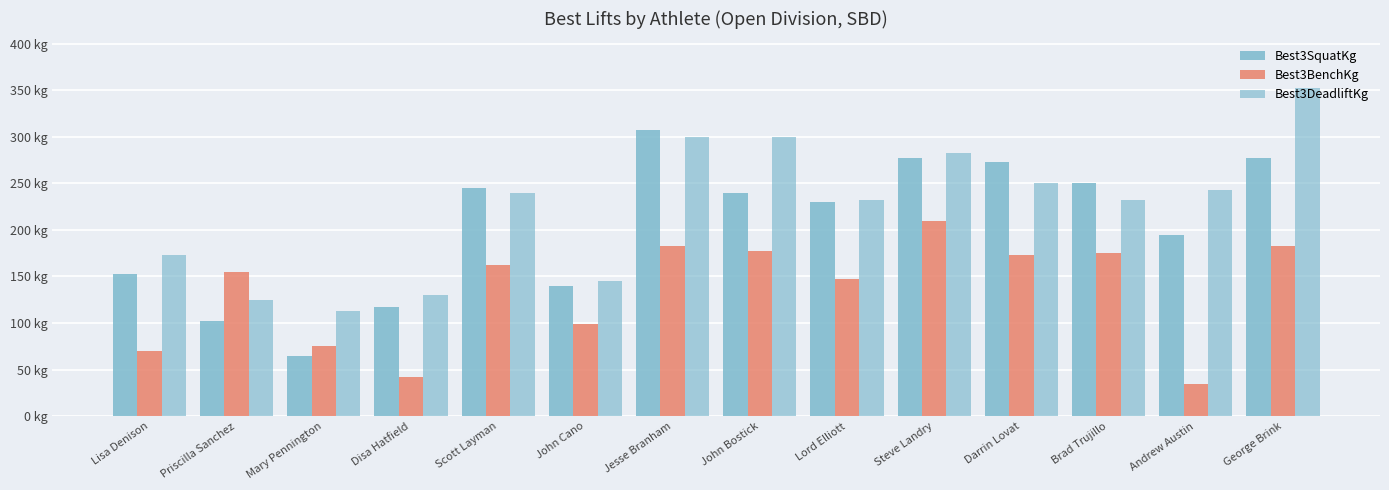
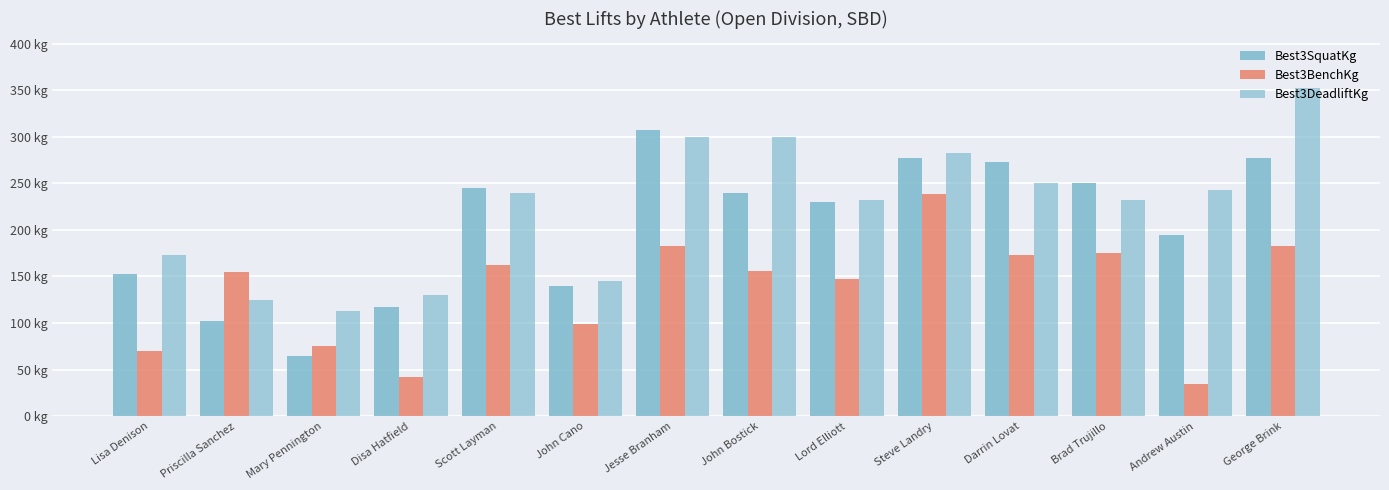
  {
    "Best3BenchKg": {
      "Lisa Denison": "70 kg",
      "Priscilla Sanchez": "150 kg",
      "Mary Pennington": "70 kg",
      "Disa Hatfield": "40 kg",
      "Scott Layman": "160 kg",
      "John Cano": "100 kg",
      "Jesse Branham": "180 kg",
-     "John Bostick": "180 kg",
+     "John Bostick": "160 kg",
      "Lord Elliott": "150 kg",
-     "Steve Landry": "210 kg",
+     "Steve Landry": "240 kg",
      "Darrin Lovat": "170 kg",
      "Brad Trujillo": "170 kg",
      "Andrew Austin": "30 kg",
      "George Brink": "180 kg"
    }
  }
